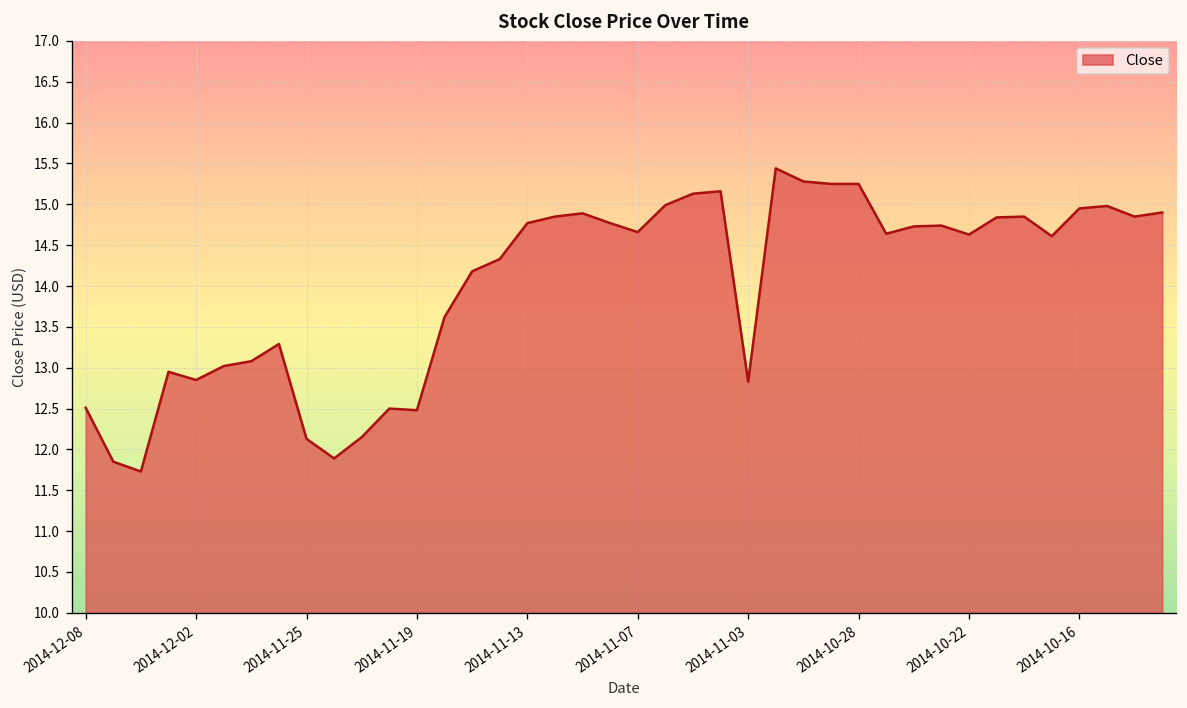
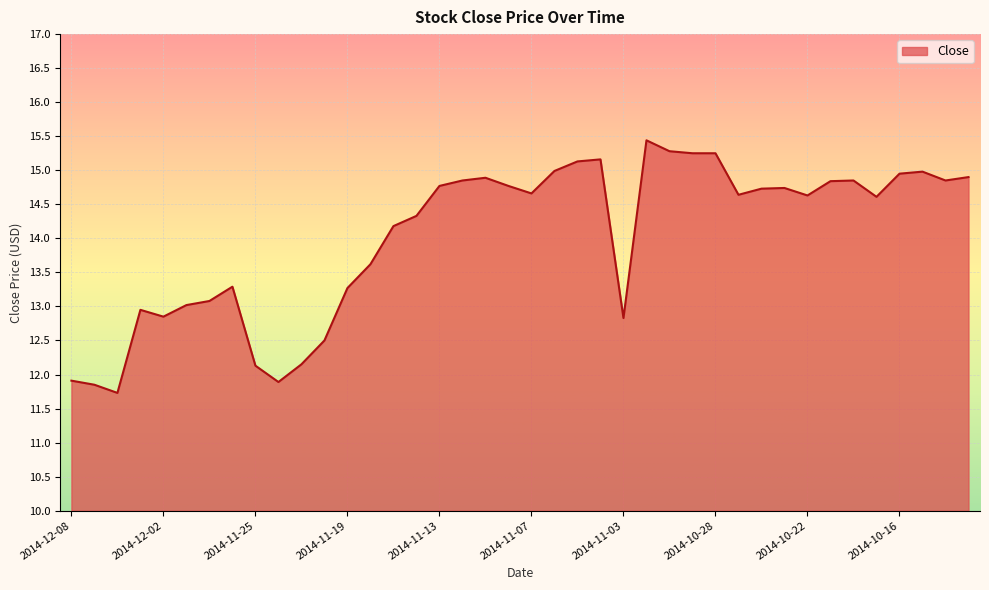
  {
-   "2014-12-08": 12.5,
+   "2014-12-08": 11.9,
    "2014-12-02": 12.9,
    "2014-11-25": 12.1,
-   "2014-11-19": 12.5,
+   "2014-11-19": 13.3,
    "2014-11-13": 14.8,
    "2014-11-07": 14.7,
    "2014-11-03": 12.8,
    "2014-10-28": 15.3,
    "2014-10-22": 14.6,
    "2014-10-16": 15.0
  }
